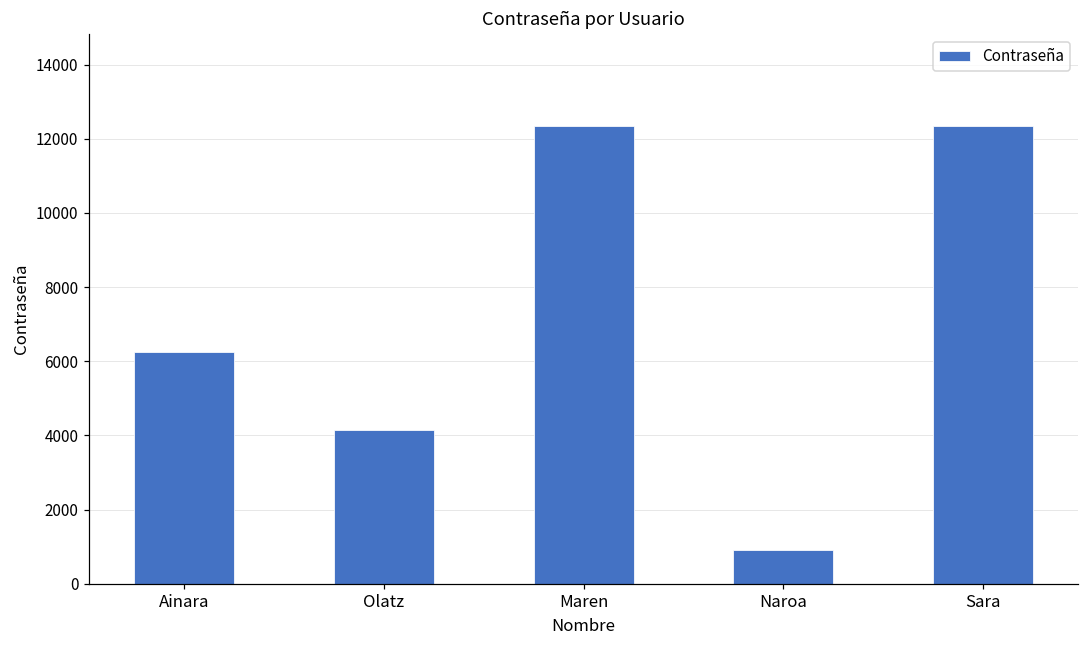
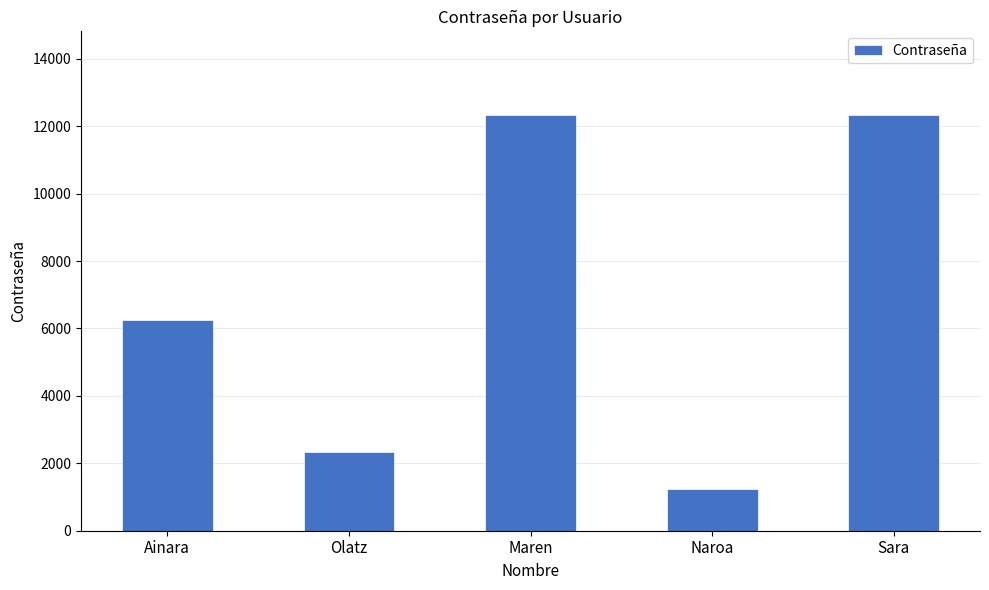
  {
    "Ainara": 6300,
-   "Olatz": 4100,
+   "Olatz": 2300,
    "Maren": 12300,
-   "Naroa": 900,
+   "Naroa": 1200,
    "Sara": 12300
  }
